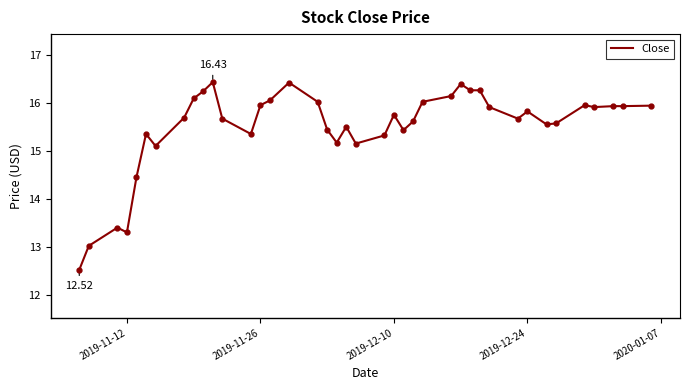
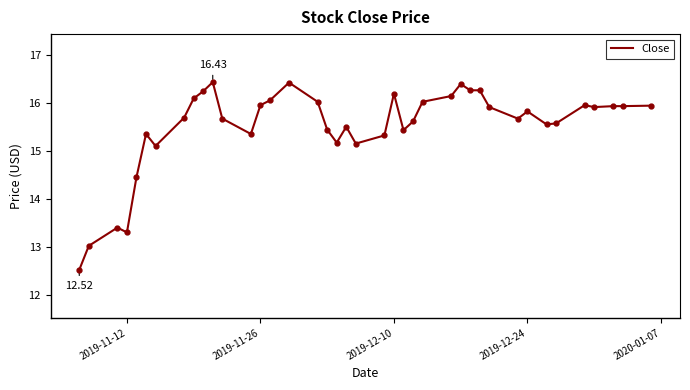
  {
    "2019-11-12": 13.3,
    "2019-11-26": 16.0,
-   "2019-12-10": 15.8,
+   "2019-12-10": 16.2,
    "2019-12-24": 15.8
  }
